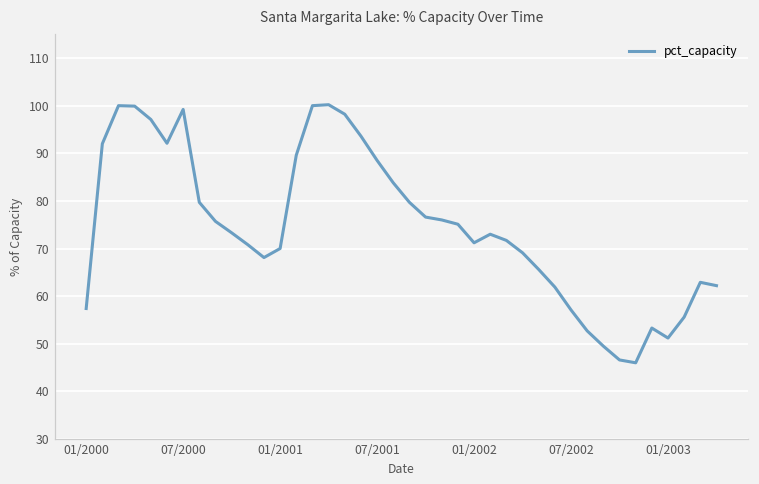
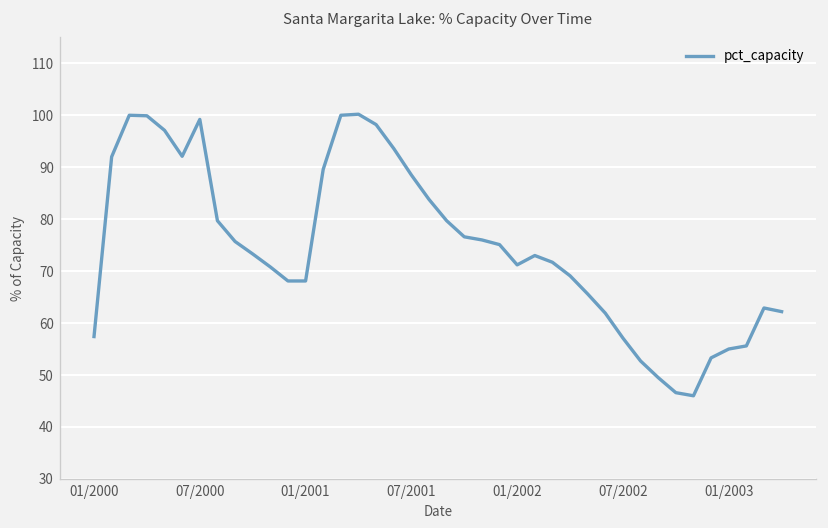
  {
    "01/2000": 57,
    "07/2000": 99,
-   "01/2001": 70,
+   "01/2001": 68,
    "07/2001": 89,
    "01/2002": 71,
    "07/2002": 57,
-   "01/2003": 51
+   "01/2003": 55
  }
